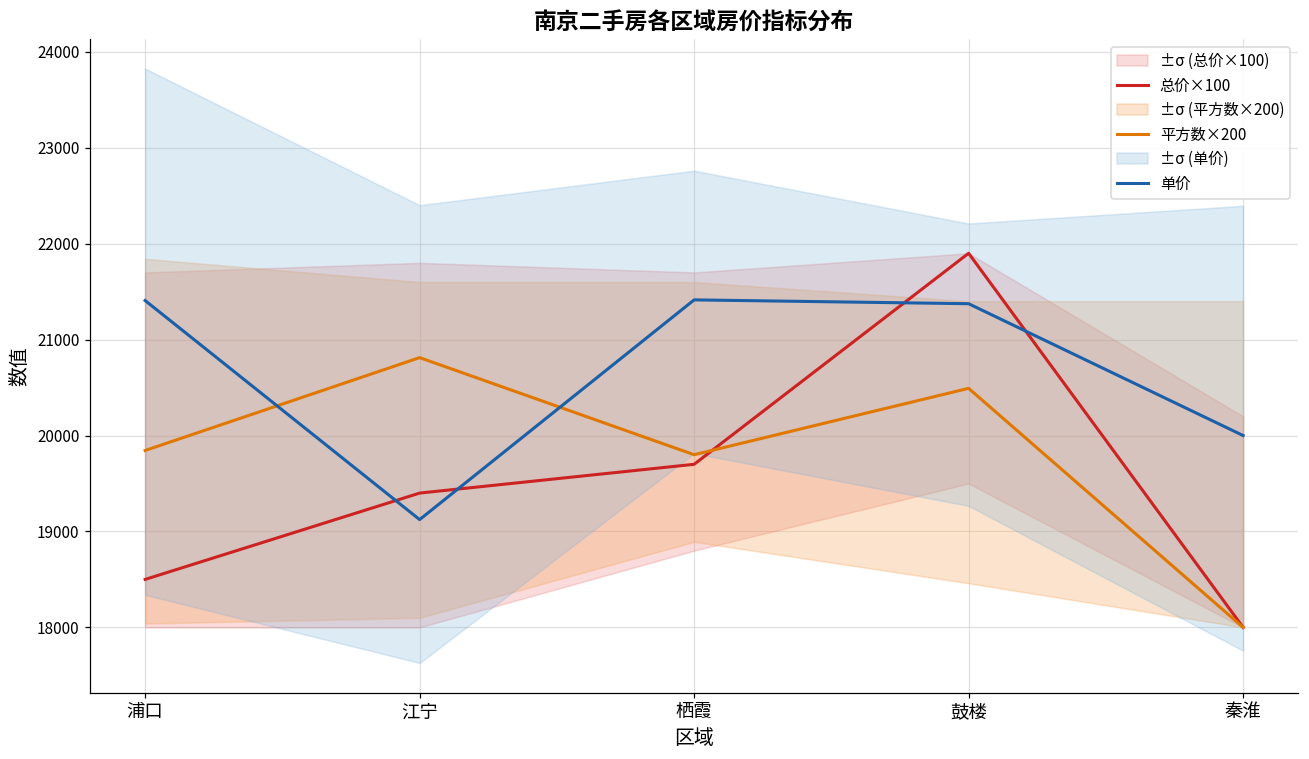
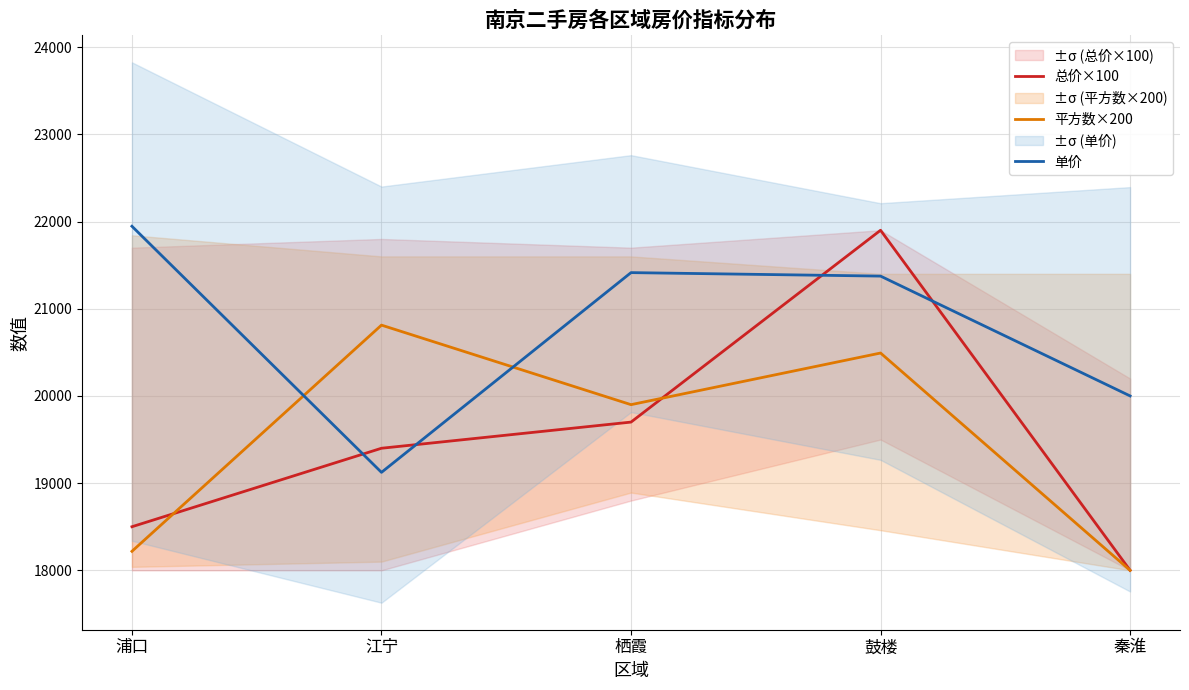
  {
    "总价×100": {
      "浦口": 18500,
      "江宁": 19400,
      "栖霞": 19700
    },
    "平方数×200": {
-     "浦口": 19800,
+     "浦口": 18200,
      "江宁": 20800,
-     "栖霞": 19800,
+     "栖霞": 19900,
      "鼓楼": 20500
    },
    "单价": {
-     "浦口": 21400,
+     "浦口": 21900,
      "江宁": 19100,
      "栖霞": 21400,
      "秦淮": 20000
    }
  }
